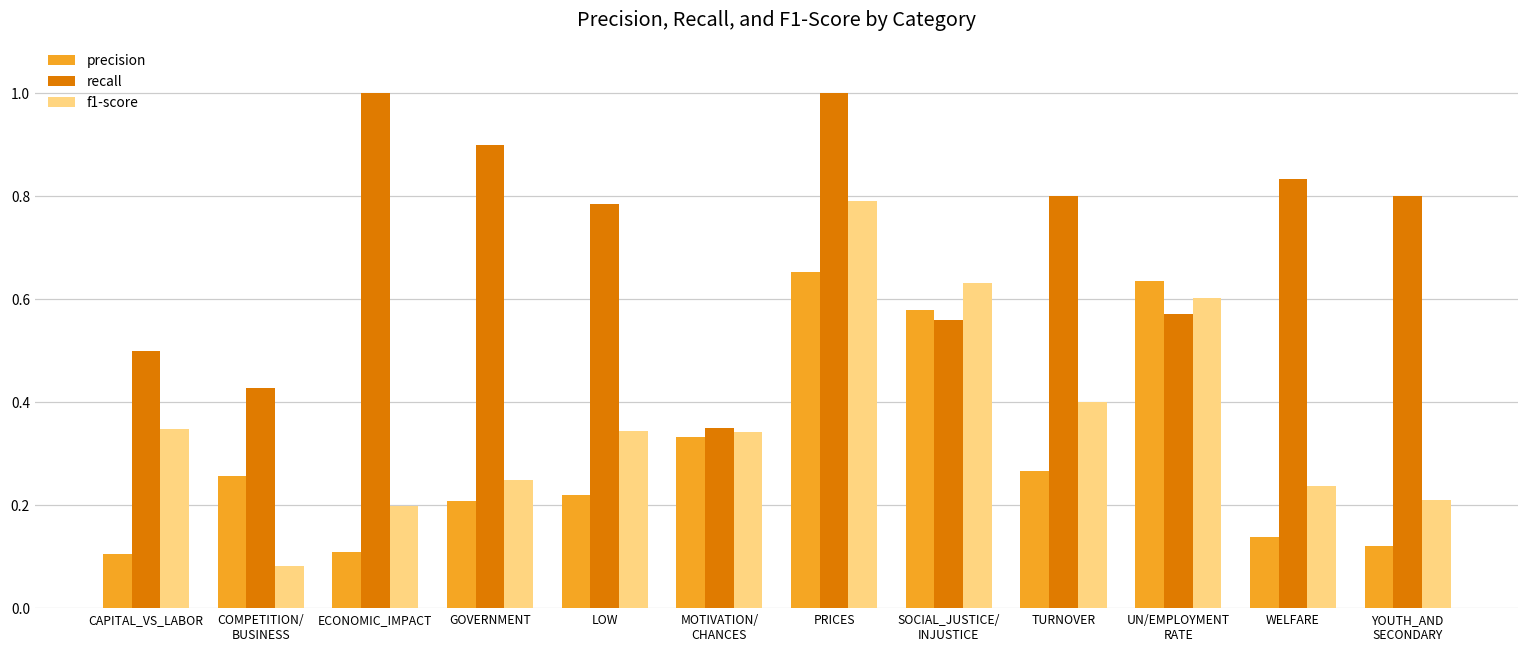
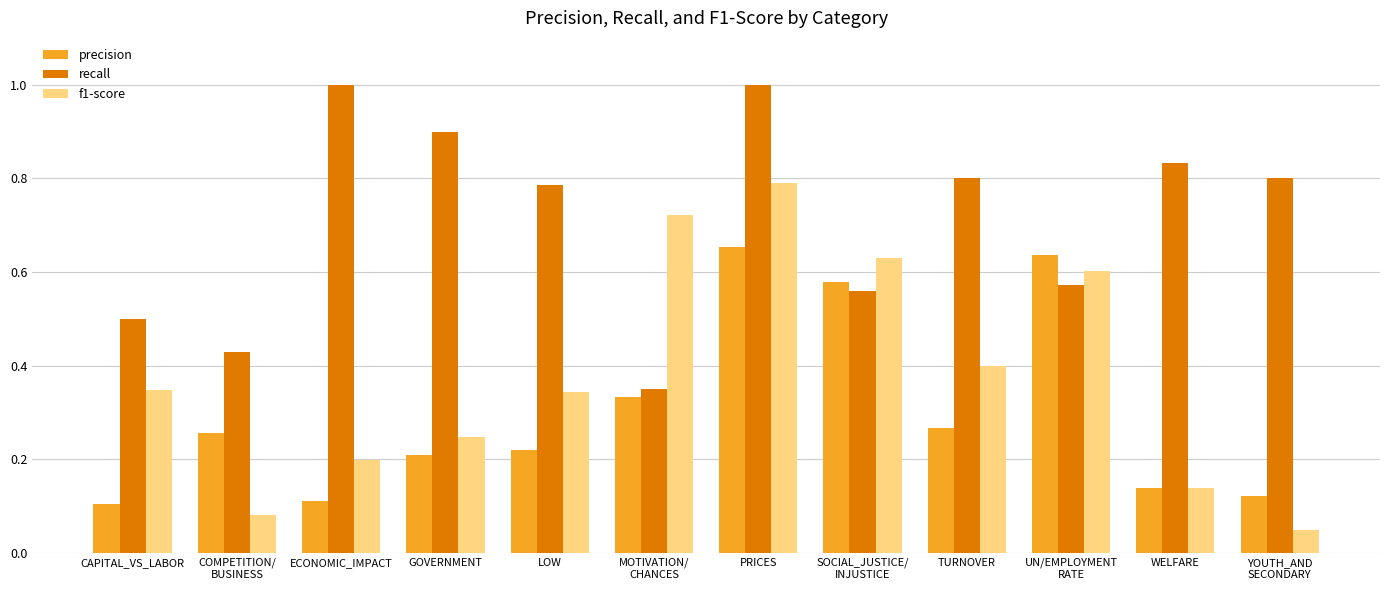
  {
    "f1-score": {
      "CAPITAL_VS_LABOR": 0.35,
      "COMPETITION/ BUSINESS": 0.08,
      "ECONOMIC_IMPACT": 0.20,
      "GOVERNMENT": 0.25,
      "LOW": 0.34,
-     "MOTIVATION/ CHANCES": 0.34,
+     "MOTIVATION/ CHANCES": 0.72,
      "PRICES": 0.79,
      "SOCIAL_JUSTICE/ INJUSTICE": 0.63,
      "TURNOVER": 0.40,
      "UN/EMPLOYMENT RATE": 0.60,
-     "WELFARE": 0.24,
-     "YOUTH_AND SECONDARY": 0.21
+     "WELFARE": 0.14,
+     "YOUTH_AND SECONDARY": 0.05
    }
  }
